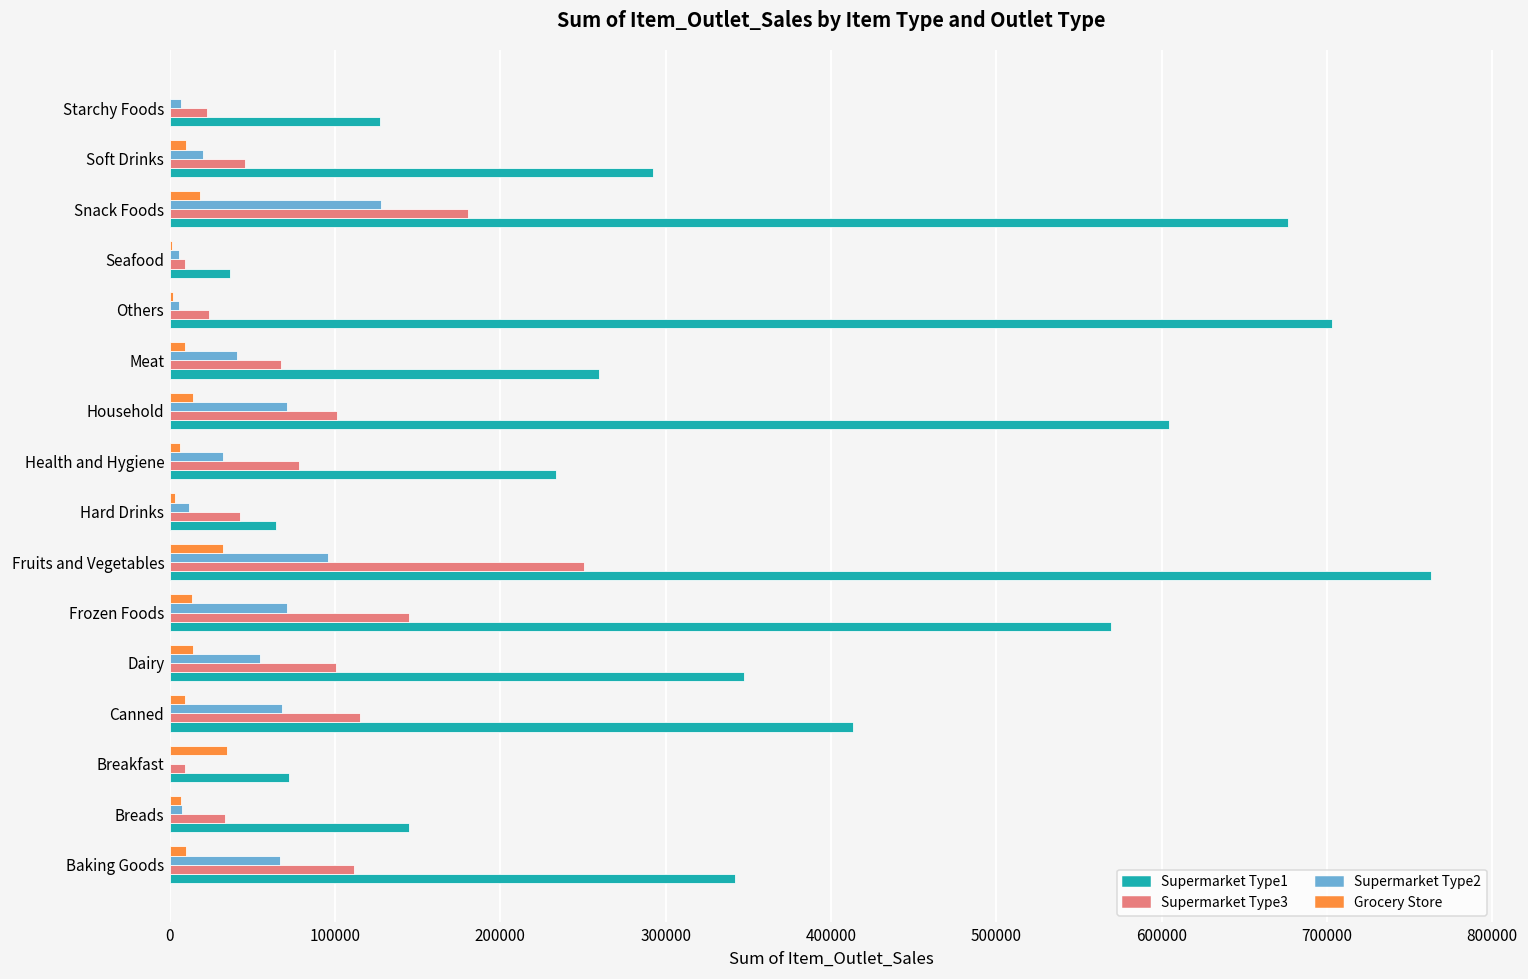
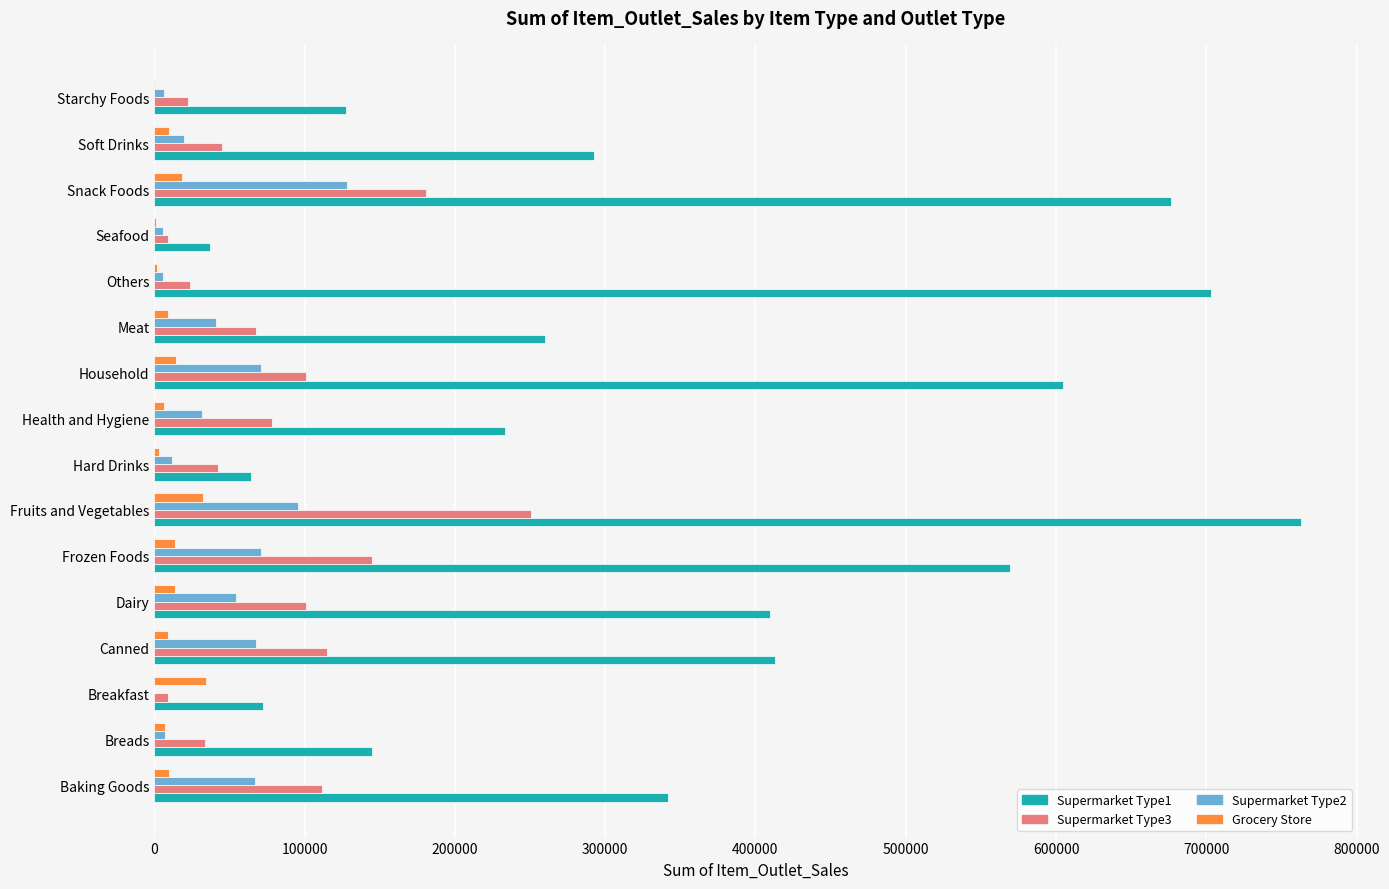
  {
    "Supermarket Type1": {
      "Starchy Foods": 127000,
      "Soft Drinks": 292000,
      "Snack Foods": 676000,
      "Seafood": 37000,
      "Others": 703000,
      "Meat": 260000,
      "Household": 605000,
      "Health and Hygiene": 233000,
      "Hard Drinks": 64000,
      "Fruits and Vegetables": 763000,
      "Frozen Foods": 569000,
-     "Dairy": 348000,
+     "Dairy": 409000,
      "Canned": 413000,
      "Breakfast": 72000,
      "Breads": 145000,
      "Baking Goods": 342000
    },
    "Supermarket Type3": {
      "Starchy Foods": 23000,
      "Soft Drinks": 45000,
      "Snack Foods": 181000,
      "Seafood": 9000,
      "Others": 24000,
      "Meat": 68000,
      "Household": 101000,
      "Health and Hygiene": 78000,
      "Hard Drinks": 42000,
      "Fruits and Vegetables": 251000,
      "Frozen Foods": 145000,
      "Dairy": 101000,
      "Canned": 115000,
      "Breakfast": 9000,
      "Breads": 34000,
      "Baking Goods": 111000
    },
    "Supermarket Type2": {
      "Starchy Foods": 7000,
      "Soft Drinks": 20000,
      "Snack Foods": 128000,
      "Seafood": 6000,
      "Others": 6000,
      "Meat": 41000,
      "Household": 71000,
      "Health and Hygiene": 32000,
      "Hard Drinks": 12000,
      "Fruits and Vegetables": 96000,
      "Frozen Foods": 71000,
      "Dairy": 55000,
      "Canned": 68000,
      "Breakfast": 0,
      "Breads": 7000,
      "Baking Goods": 67000
    },
    "Grocery Store": {
      "Soft Drinks": 10000,
      "Snack Foods": 18000,
      "Others": 2000,
      "Meat": 9000,
      "Household": 14000,
      "Health and Hygiene": 6000,
      "Hard Drinks": 3000,
      "Fruits and Vegetables": 32000,
      "Frozen Foods": 14000,
      "Dairy": 14000,
      "Canned": 9000,
      "Breakfast": 35000,
      "Breads": 7000,
      "Baking Goods": 10000
    }
  }
